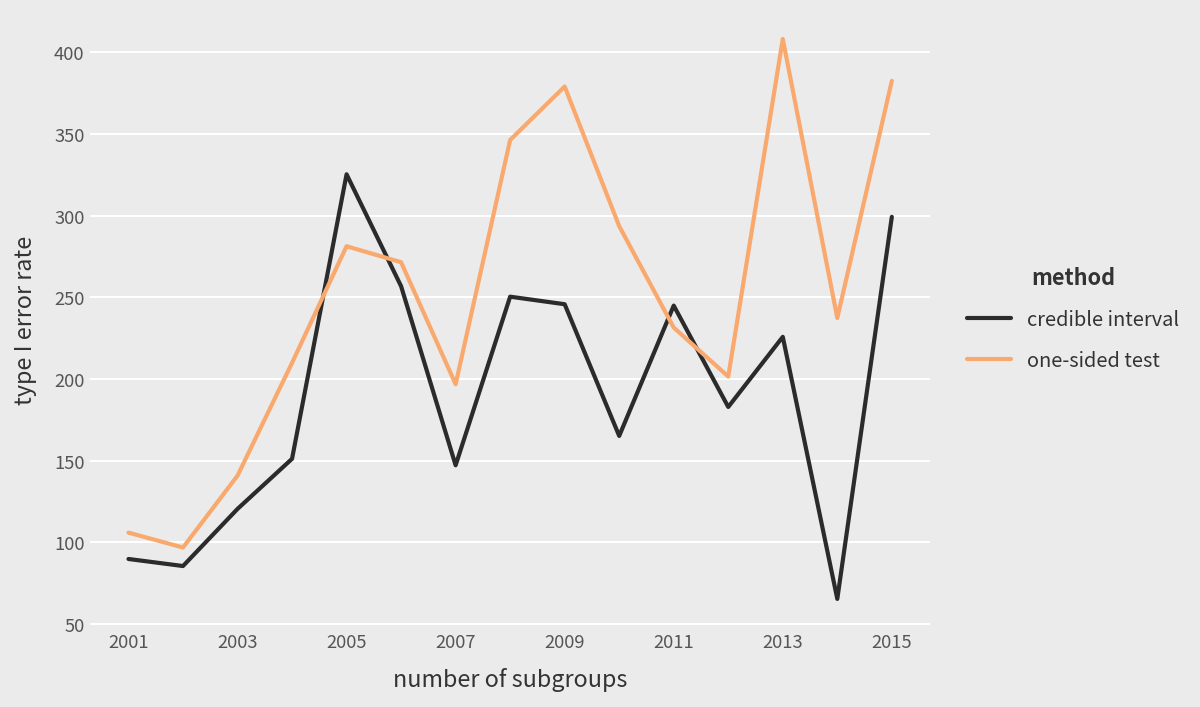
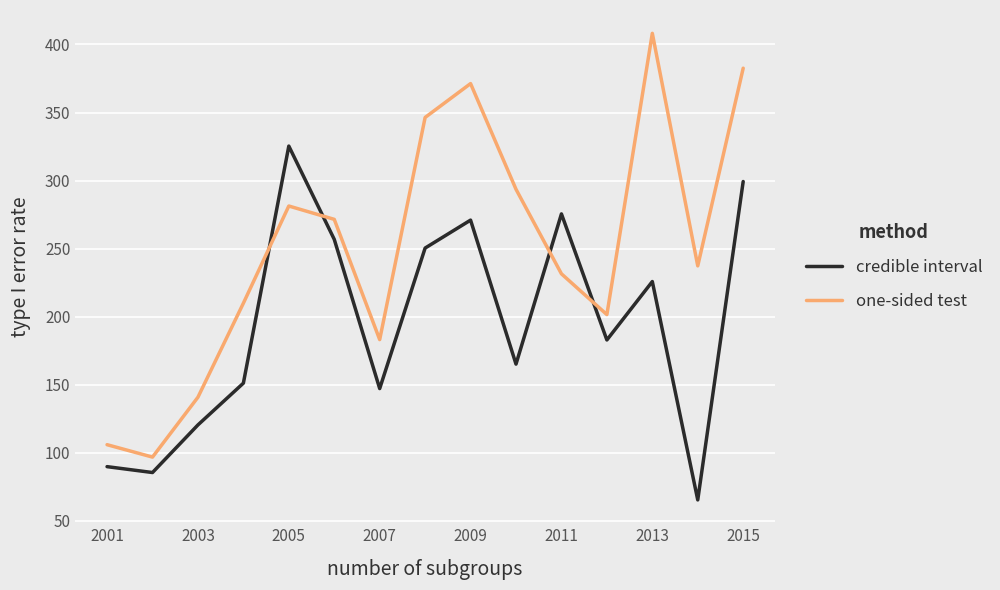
  {
    "credible interval": {
      "2001": 90,
      "2003": 121,
      "2005": 325,
      "2007": 147,
-     "2009": 246,
-     "2011": 245,
+     "2009": 271,
+     "2011": 276,
      "2013": 226,
      "2015": 299
    },
    "one-sided test": {
      "2001": 106,
      "2003": 141,
      "2005": 281,
-     "2007": 197,
-     "2009": 379,
+     "2007": 183,
+     "2009": 371,
      "2011": 232,
      "2013": 408,
      "2015": 383
    }
  }
